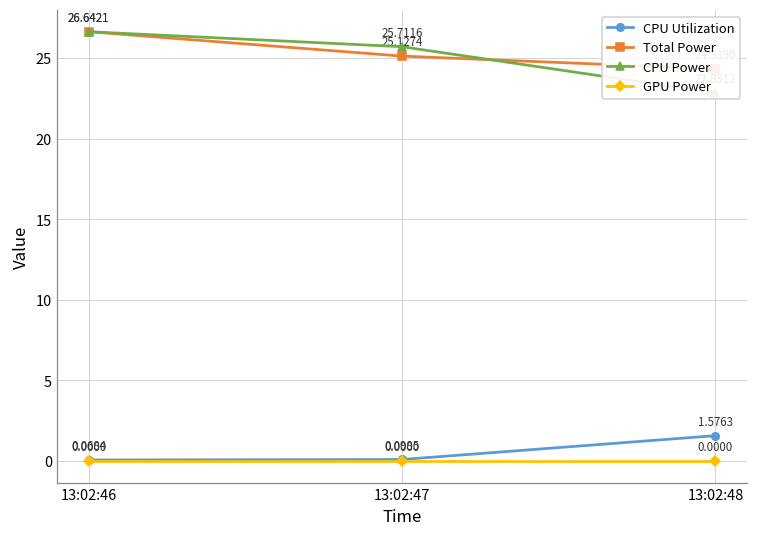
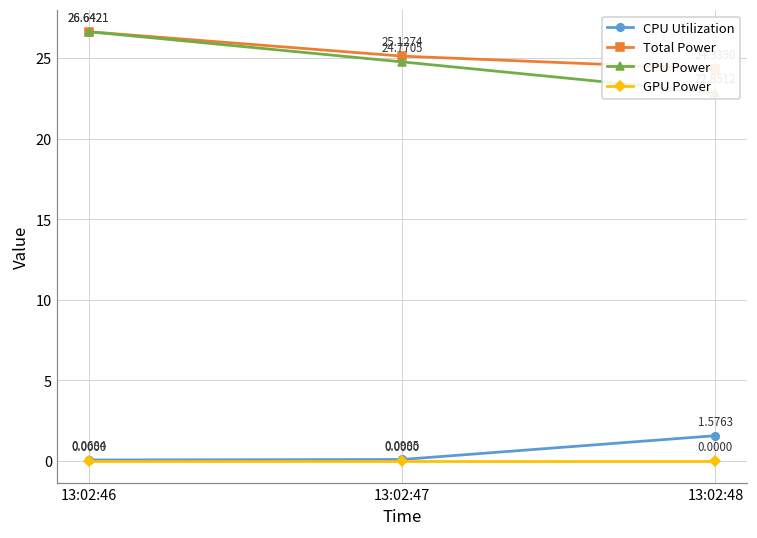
  {
    "CPU Utilization": {
      "13:02:48": 1.5763
    },
    "CPU Power": {
-     "13:02:47": 25.7116
+     "13:02:47": 24.7705
    },
    "GPU Power": {
      "13:02:48": 0.0000
    }
  }
